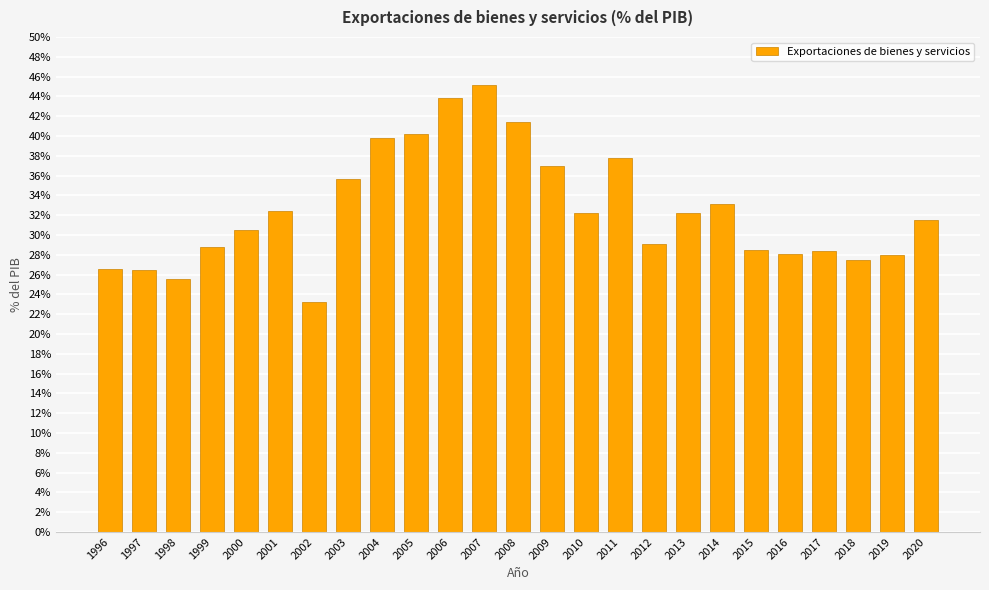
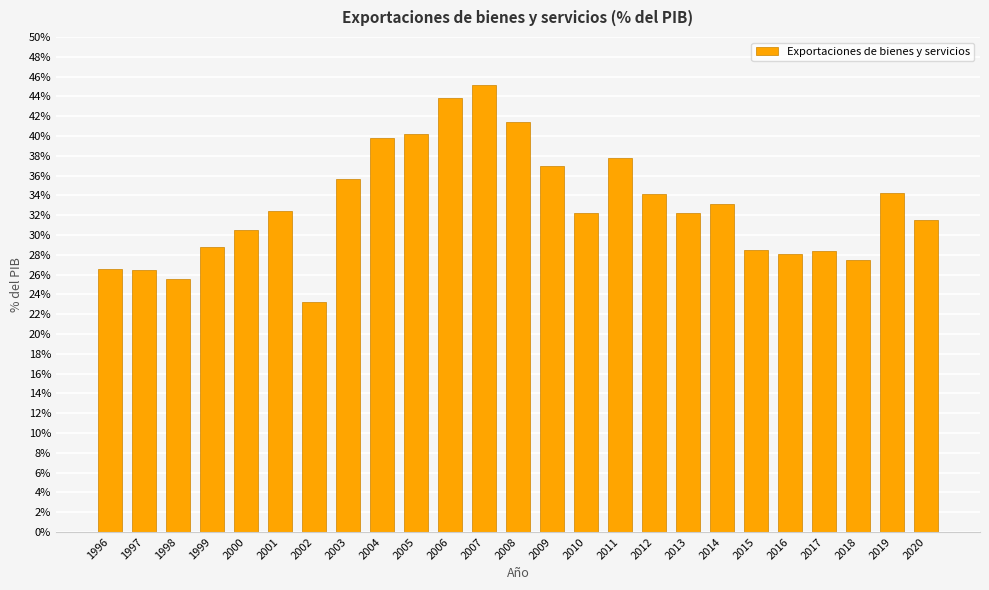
  {
    "1996": "27%",
    "1997": "27%",
    "1998": "26%",
    "1999": "29%",
    "2000": "31%",
    "2001": "32%",
    "2002": "23%",
    "2003": "36%",
    "2004": "40%",
    "2005": "40%",
    "2006": "44%",
    "2007": "45%",
    "2008": "41%",
    "2009": "37%",
    "2010": "32%",
    "2011": "38%",
-   "2012": "29%",
+   "2012": "34%",
    "2013": "32%",
    "2014": "33%",
    "2015": "29%",
    "2016": "28%",
    "2017": "28%",
    "2018": "28%",
-   "2019": "28%",
+   "2019": "34%",
    "2020": "32%"
  }
